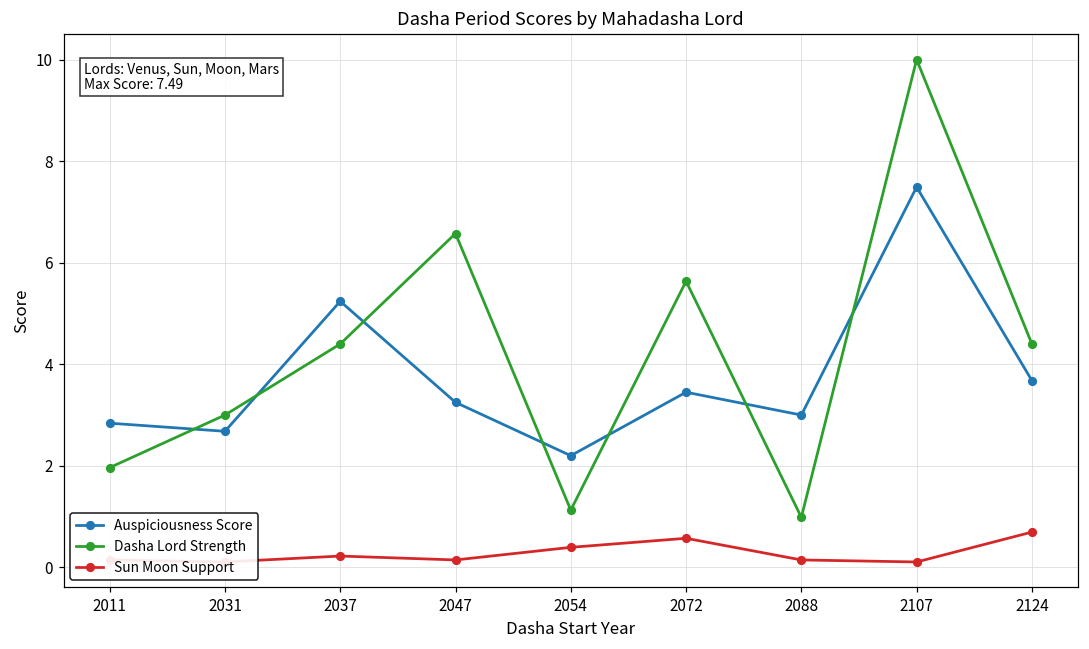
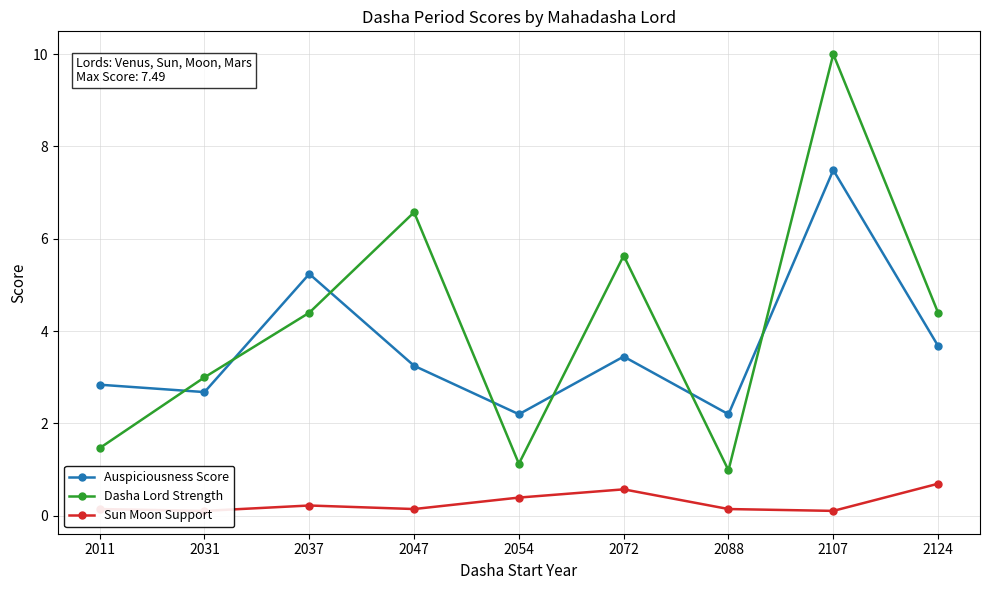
  {
    "Auspiciousness Score": {
      "2011": 2.8,
      "2031": 2.7,
      "2037": 5.2,
      "2047": 3.3,
      "2054": 2.2,
      "2072": 3.5,
-     "2088": 3.0,
+     "2088": 2.2,
      "2107": 7.5,
      "2124": 3.7
    },
    "Dasha Lord Strength": {
-     "2011": 2.0,
+     "2011": 1.5,
      "2031": 3.0,
      "2037": 4.4,
      "2047": 6.6,
      "2054": 1.1,
      "2072": 5.6,
      "2088": 1.0,
      "2107": 10.0,
      "2124": 4.4
    },
    "Sun Moon Support": {
      "2037": 0.2,
      "2047": 0.1,
      "2054": 0.4,
      "2072": 0.6,
      "2088": 0.1,
      "2107": 0.1,
      "2124": 0.7
    }
  }
